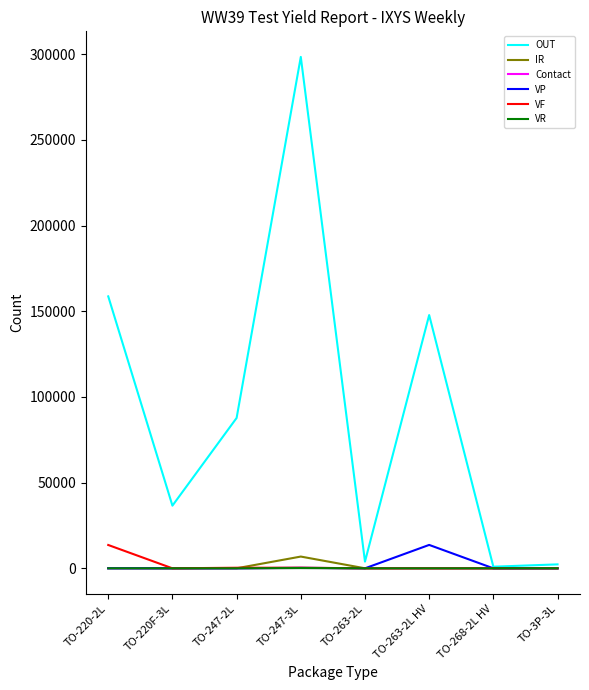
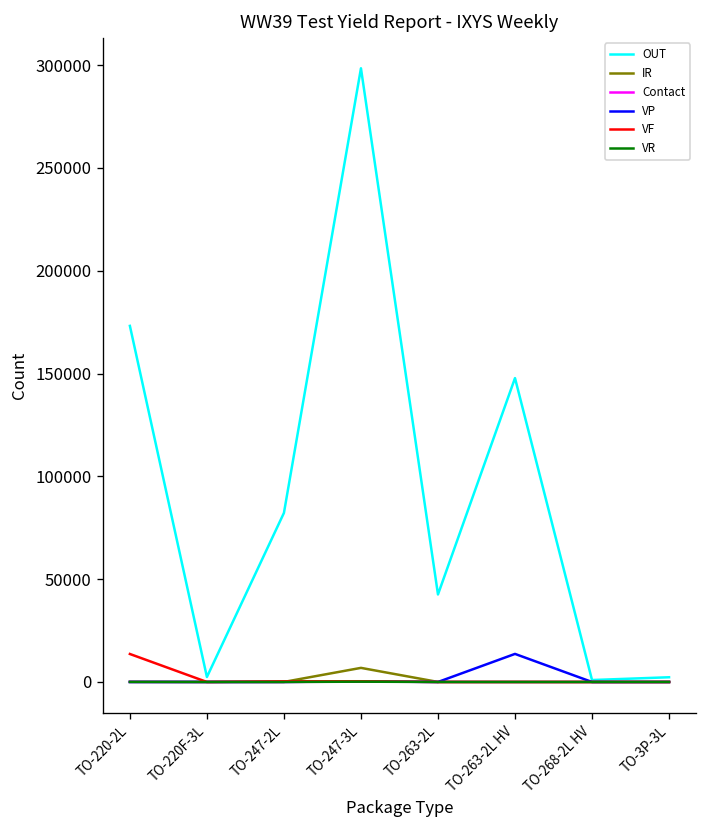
  {
    "OUT": {
-     "TO-220-2L": 159000,
-     "TO-220F-3L": 37000,
-     "TO-247-2L": 88000,
+     "TO-220-2L": 173000,
+     "TO-220F-3L": 2000,
+     "TO-247-2L": 82000,
      "TO-247-3L": 298000,
-     "TO-263-2L": 4000,
+     "TO-263-2L": 43000,
      "TO-263-2L HV": 148000,
      "TO-3P-3L": 2000
    },
    "IR": {
      "TO-247-3L": 7000
    },
    "VP": {
      "TO-263-2L HV": 14000
    },
    "VF": {
      "TO-220-2L": 14000
    }
  }
